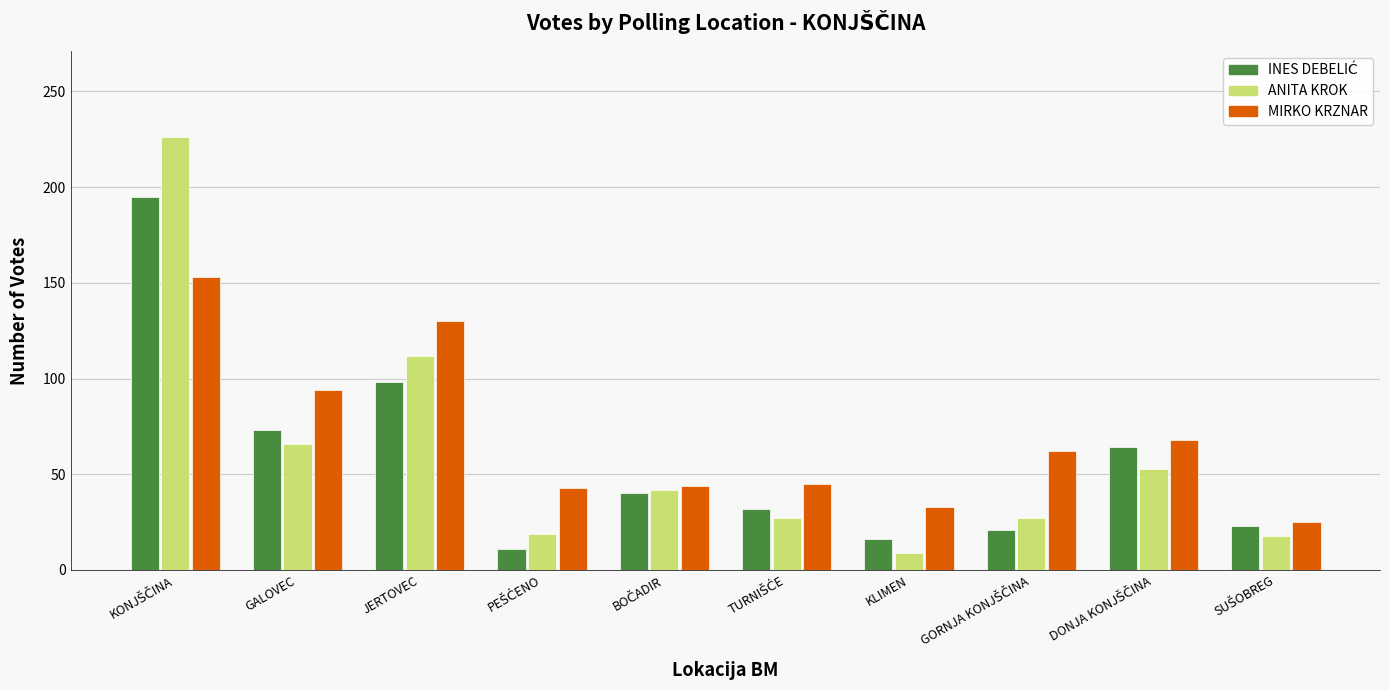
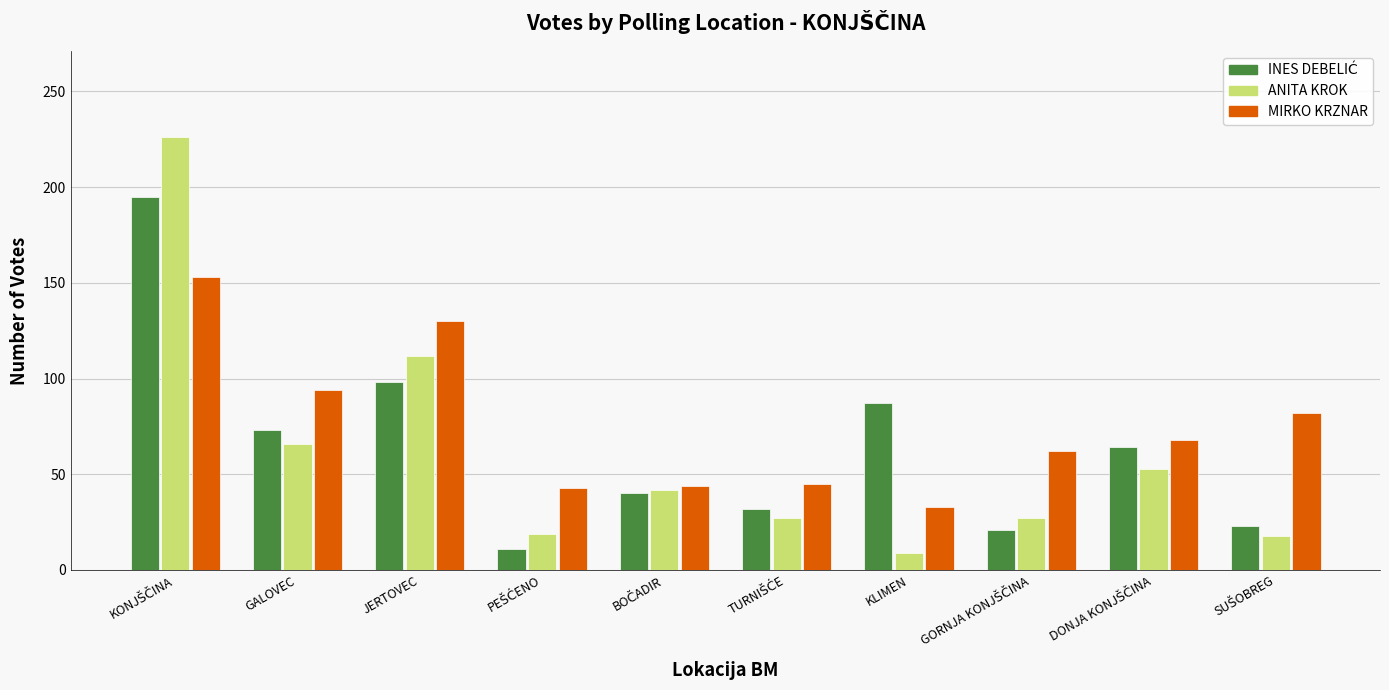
  {
    "INES DEBELIĆ": {
      "KONJŠČINA": 195,
      "GALOVEC": 73,
      "JERTOVEC": 98,
      "PEŠĆENO": 11,
      "BOČADIR": 40,
      "TURNIŠĆE": 32,
-     "KLIMEN": 16,
+     "KLIMEN": 87,
      "GORNJA KONJŠČINA": 21,
      "DONJA KONJŠČINA": 64,
      "SUŠOBREG": 23
    },
    "ANITA KROK": {
      "KONJŠČINA": 226,
      "GALOVEC": 66,
      "JERTOVEC": 112,
      "PEŠĆENO": 19,
      "BOČADIR": 42,
      "TURNIŠĆE": 27,
      "KLIMEN": 9,
      "GORNJA KONJŠČINA": 27,
      "DONJA KONJŠČINA": 53,
      "SUŠOBREG": 18
    },
    "MIRKO KRZNAR": {
      "KONJŠČINA": 153,
      "GALOVEC": 94,
      "JERTOVEC": 130,
      "PEŠĆENO": 43,
      "BOČADIR": 44,
      "TURNIŠĆE": 45,
      "KLIMEN": 33,
      "GORNJA KONJŠČINA": 62,
      "DONJA KONJŠČINA": 68,
-     "SUŠOBREG": 25
+     "SUŠOBREG": 82
    }
  }
